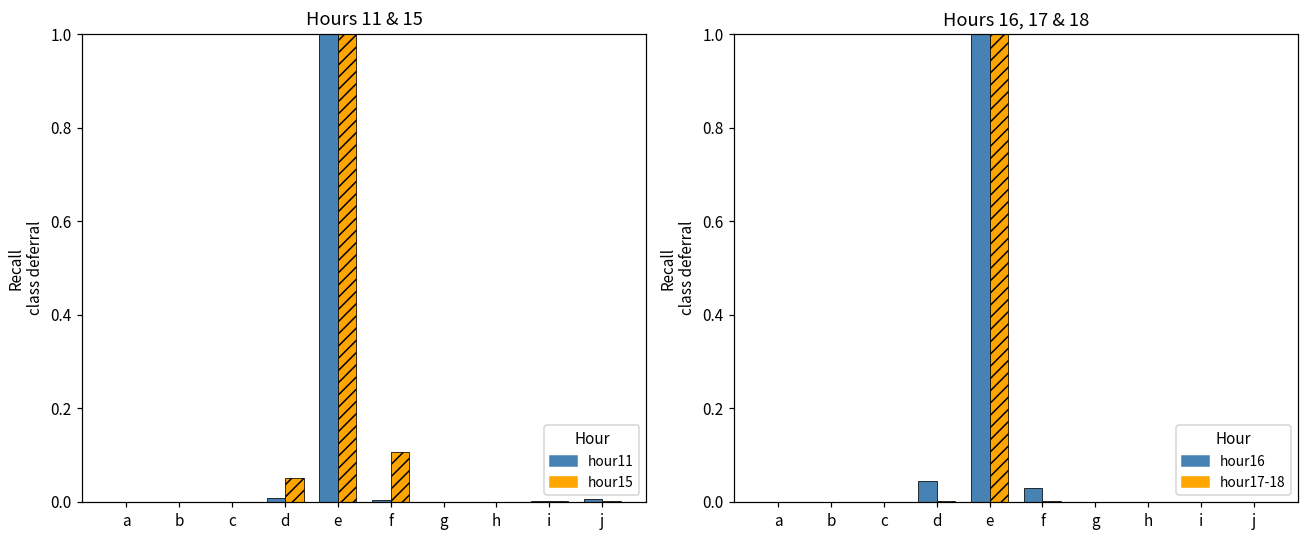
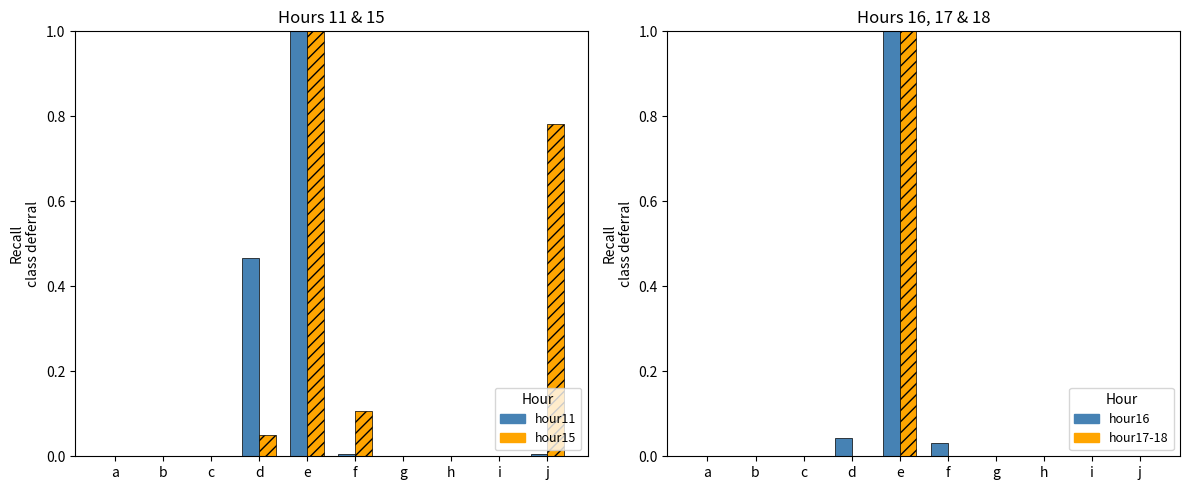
  {
    "Hours 11 & 15": {
      "hour11": {
-       "d": 0.01,
+       "d": 0.47,
        "e": 1.00,
        "j": 0.01
      },
      "hour15": {
        "d": 0.05,
        "e": 1.00,
        "f": 0.11,
-       "j": 0.00
+       "j": 0.78
      }
    },
    "Hours 16, 17 & 18": {
      "hour16": {
        "d": 0.04,
        "e": 1.00,
        "f": 0.03
      },
      "hour17-18": {
        "e": 1.00
      }
    }
  }
